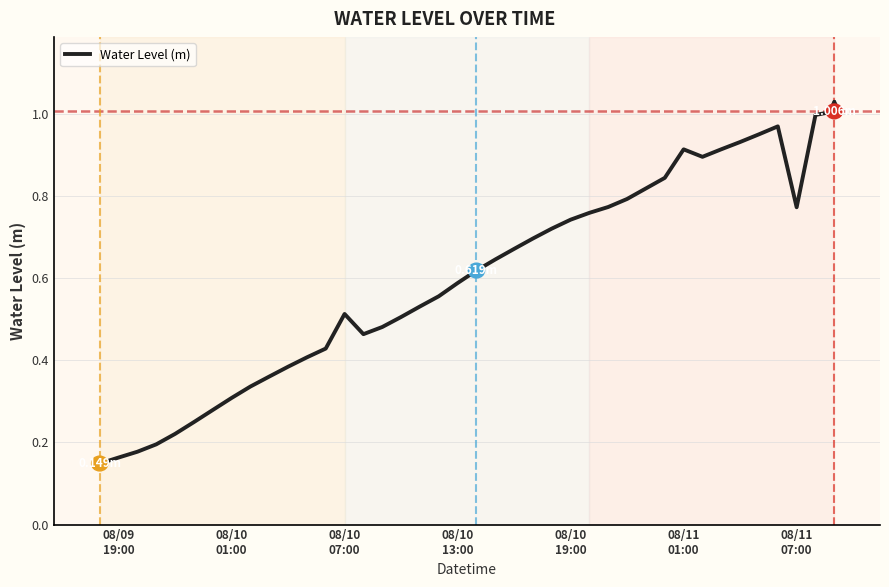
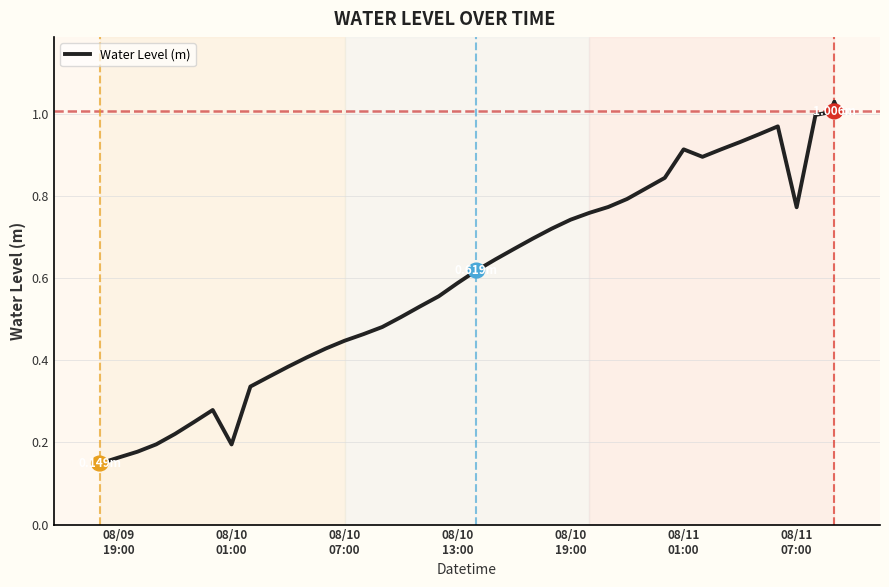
  {
    "08/09 19:00": 0.16,
-   "08/10 01:00": 0.31,
-   "08/10 07:00": 0.51,
+   "08/10 01:00": 0.20,
+   "08/10 07:00": 0.45,
    "08/10 13:00": 0.59,
    "08/10 19:00": 0.74,
    "08/11 01:00": 0.91,
    "08/11 07:00": 0.77
  }
